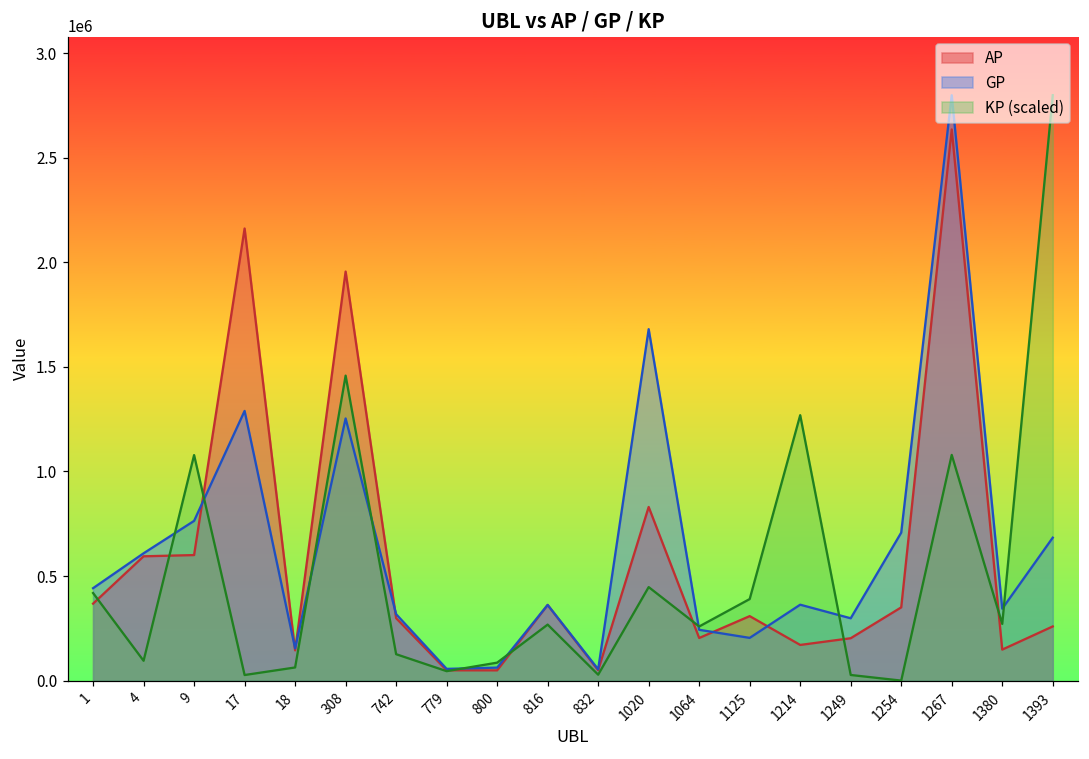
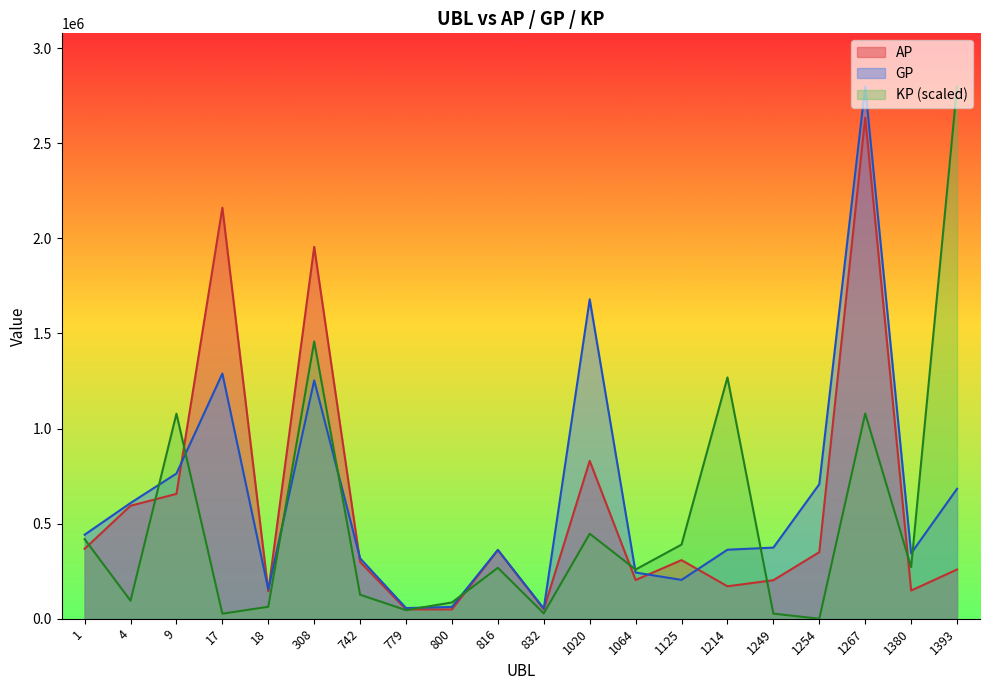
  {
    "AP": {
      "1": 370000,
      "4": 590000,
-     "9": 600000,
+     "9": 660000,
      "17": 2160000,
      "308": 1960000,
      "742": 300000,
      "1020": 830000,
      "1064": 200000,
      "1125": 310000,
      "1214": 170000,
      "1249": 200000,
      "1254": 350000,
      "1267": 2630000,
      "1380": 150000,
      "1393": 260000
    },
    "GP": {
      "1": 440000,
      "4": 610000,
      "9": 760000,
      "17": 1290000,
      "308": 1250000,
      "742": 320000,
      "1020": 1680000,
      "1064": 240000,
      "1125": 200000,
      "1214": 360000,
-     "1249": 300000,
+     "1249": 370000,
      "1254": 710000,
      "1380": 340000,
      "1393": 680000
    },
    "KP (scaled)": {
      "1": 420000,
      "4": 90000,
      "9": 1080000,
      "17": 30000,
      "18": 60000,
      "308": 1460000,
      "742": 130000,
      "800": 90000,
      "816": 270000,
      "832": 30000,
      "1020": 450000,
      "1064": 260000,
      "1125": 390000,
      "1214": 1270000,
      "1249": 30000,
      "1254": 0,
      "1267": 1080000,
      "1380": 270000
    }
  }
